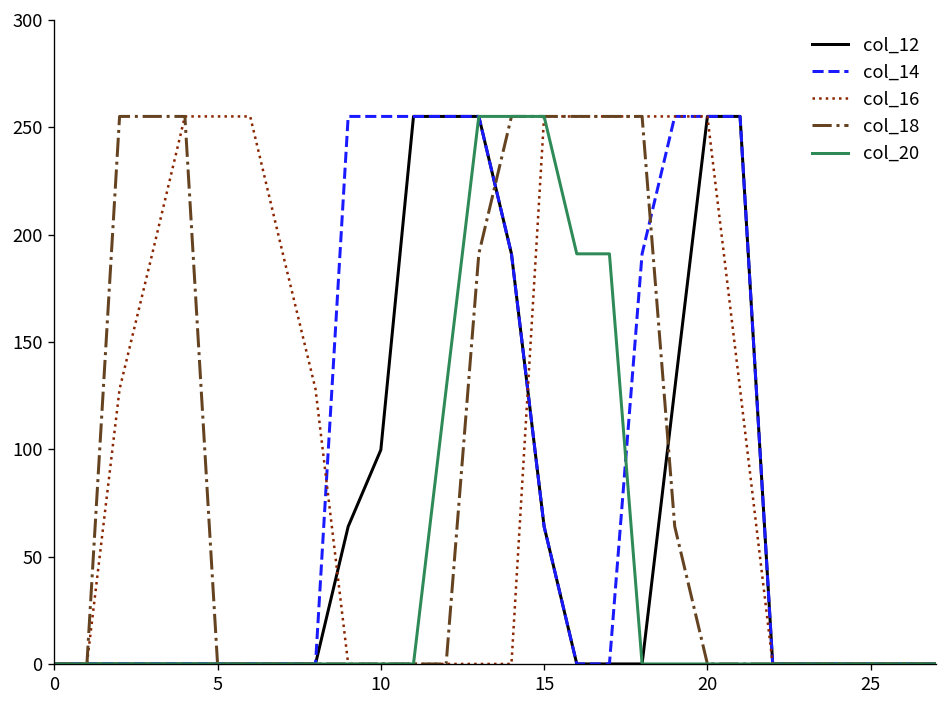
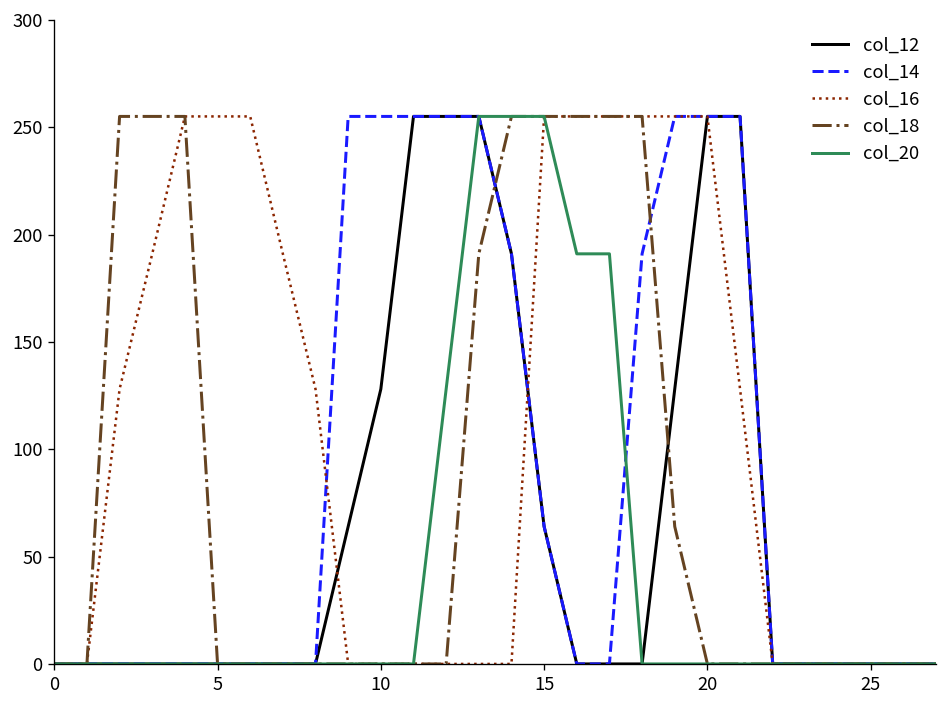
  {
    "col_12": {
-     "10": 100
+     "10": 128
    },
    "col_14": {
      "10": 255
    }
  }
